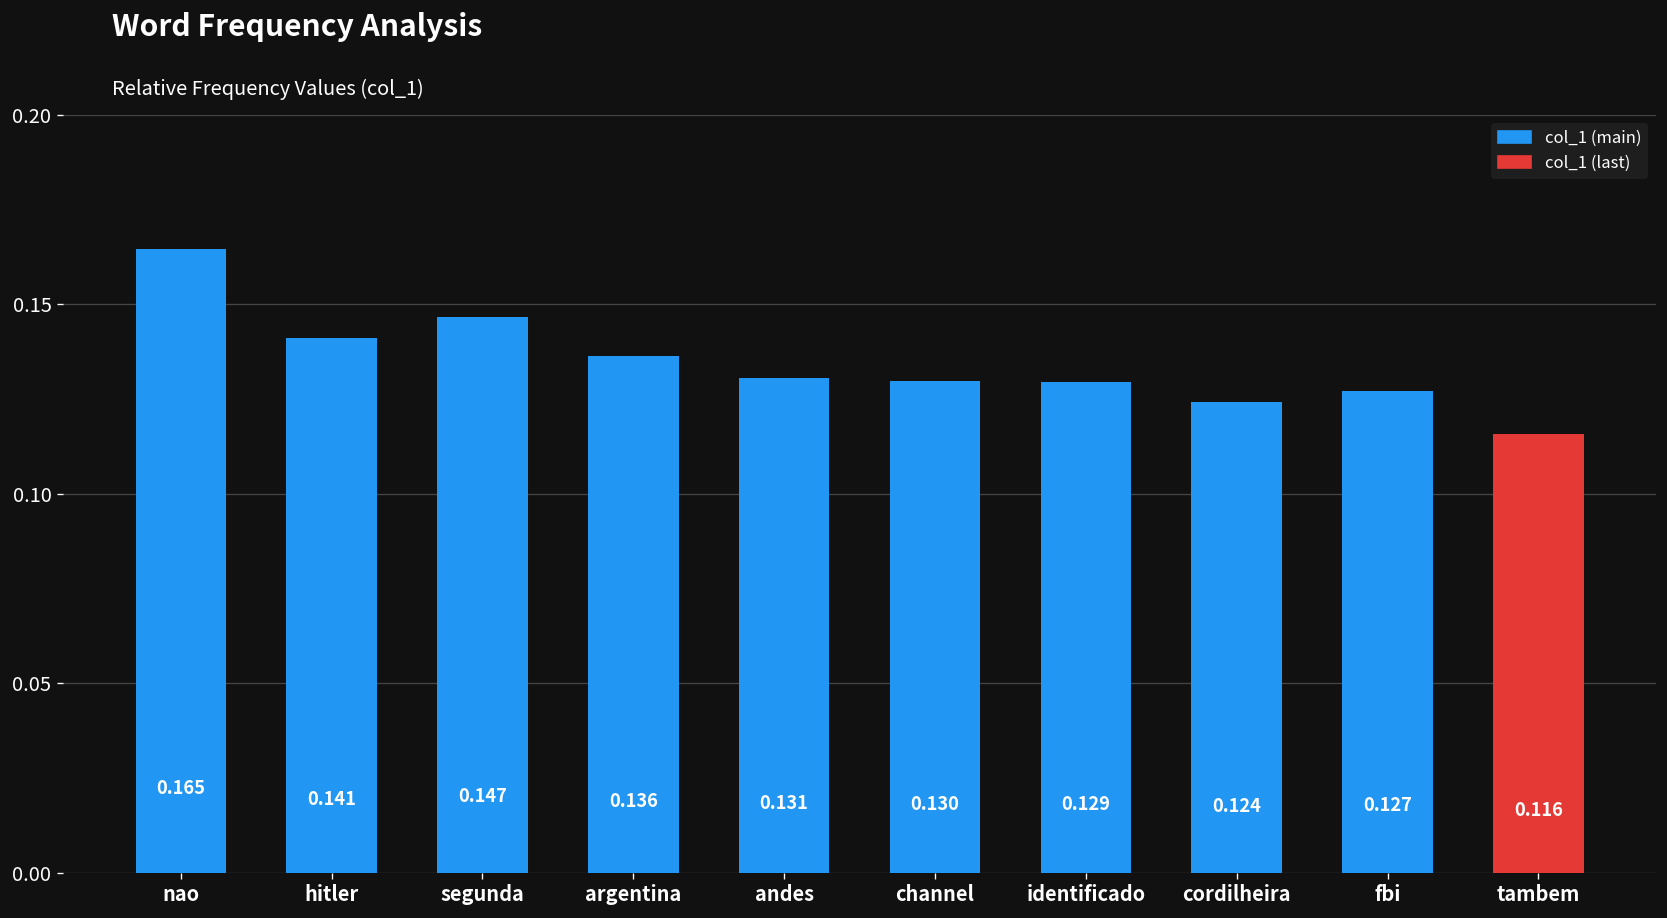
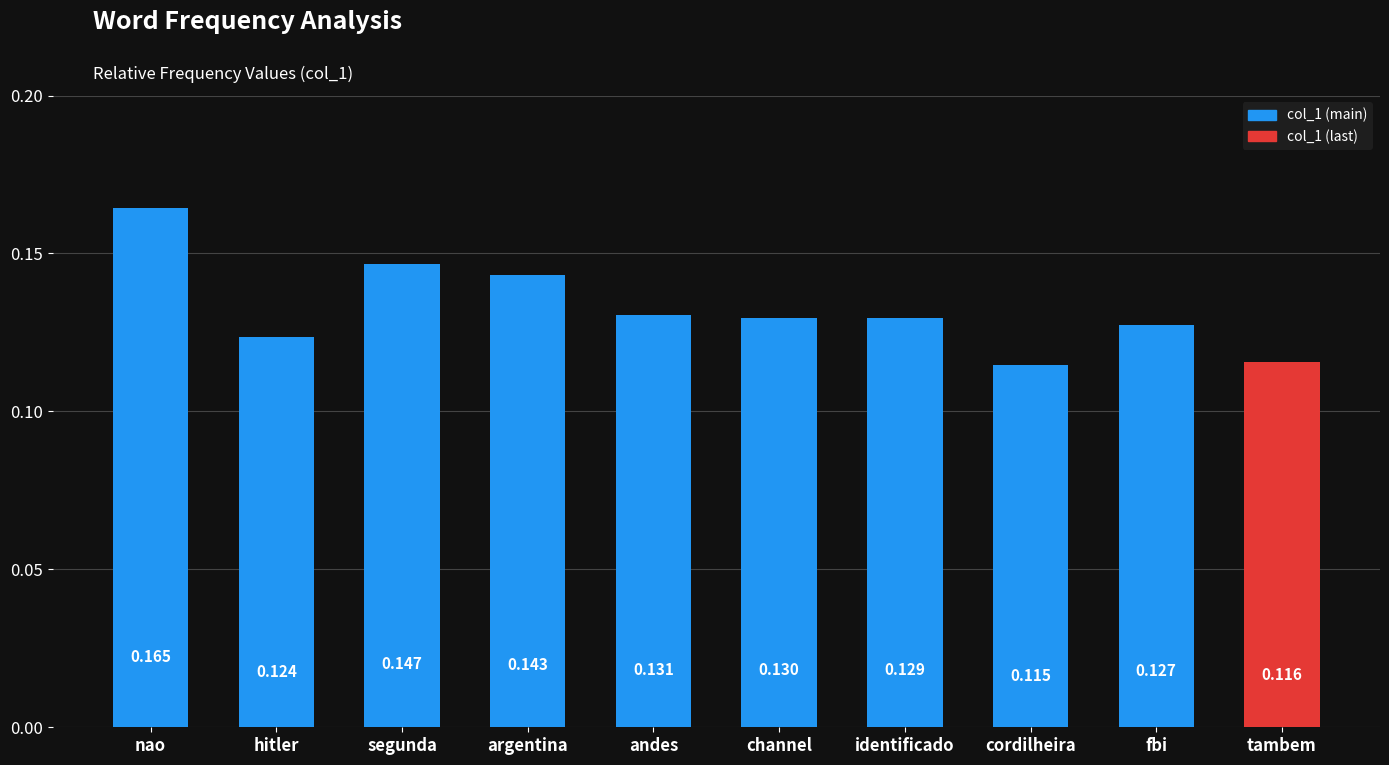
  {
    "nao": 0.165,
-   "hitler": 0.141,
+   "hitler": 0.124,
    "segunda": 0.147,
-   "argentina": 0.136,
+   "argentina": 0.143,
    "andes": 0.131,
    "channel": 0.130,
    "identificado": 0.129,
-   "cordilheira": 0.124,
+   "cordilheira": 0.115,
    "fbi": 0.127,
    "tambem": 0.116
  }
